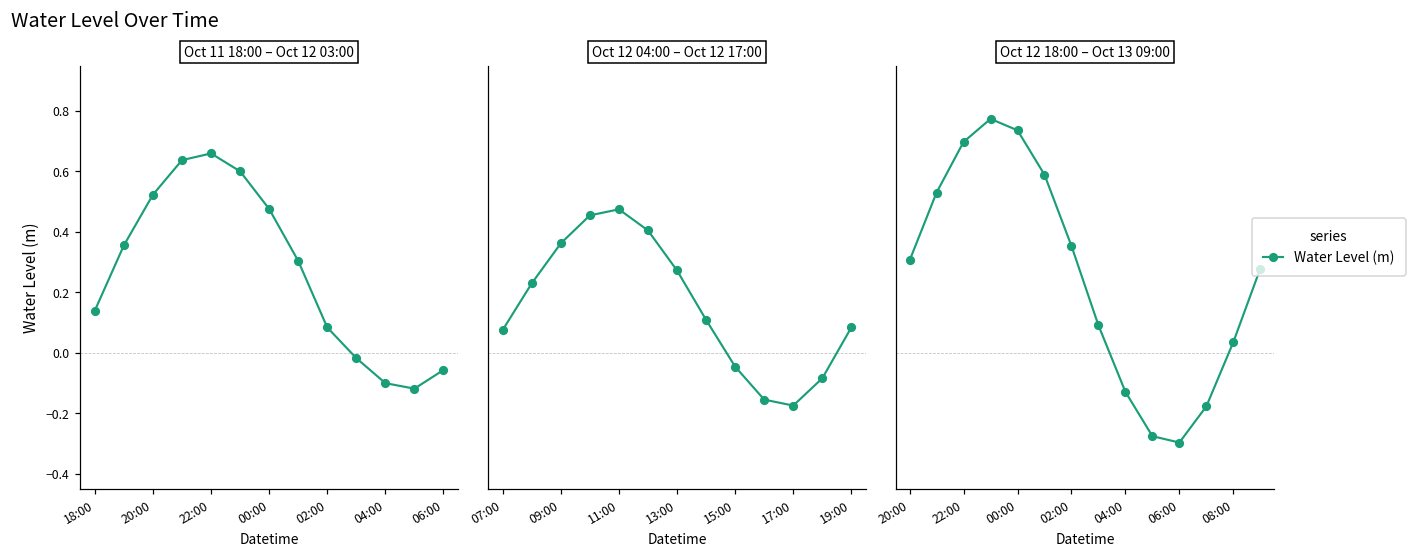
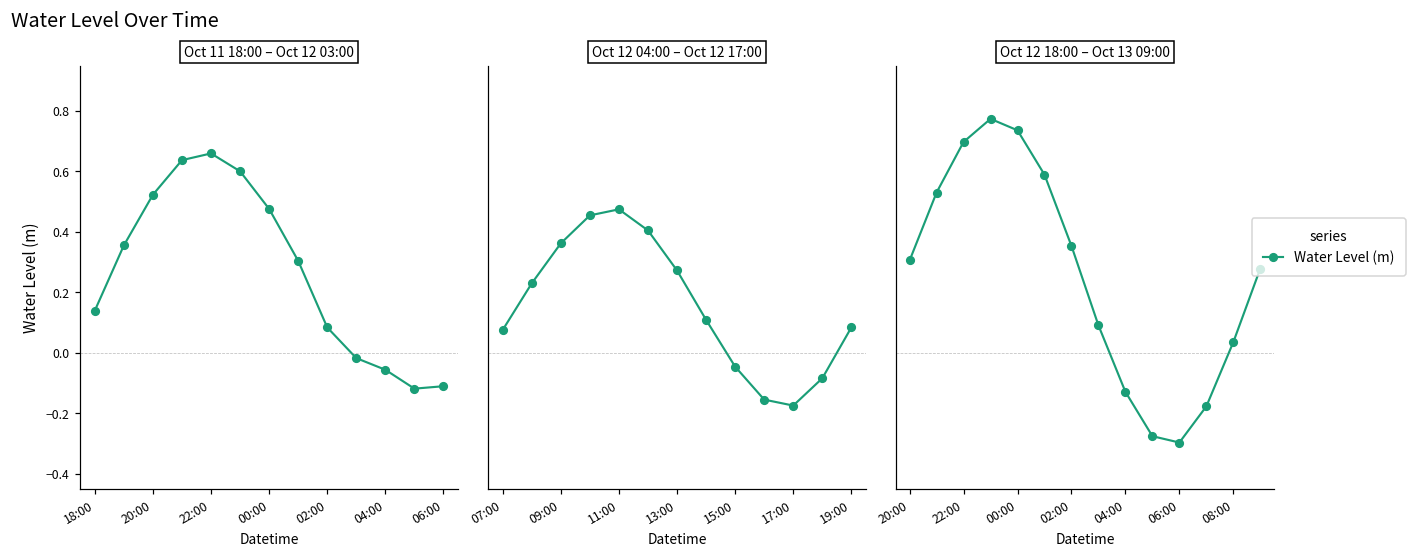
  {
    "Oct 11 18:00 – Oct 12 03:00": {
      "18:00": 0.14,
      "20:00": 0.52,
      "22:00": 0.66,
      "00:00": 0.48,
      "02:00": 0.08,
-     "04:00": -0.10,
-     "06:00": -0.06
+     "04:00": -0.06,
+     "06:00": -0.11
    }
  }
